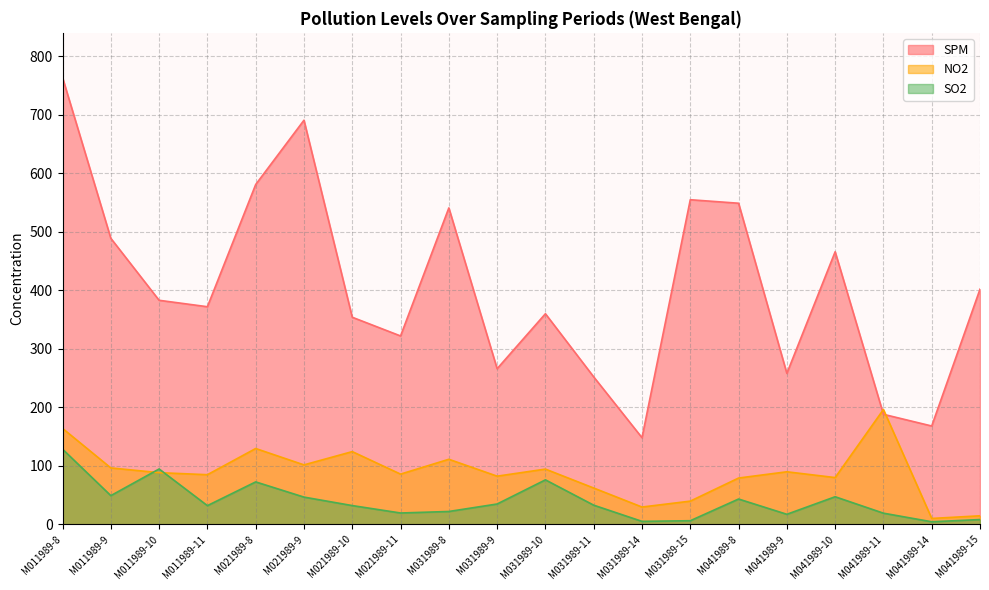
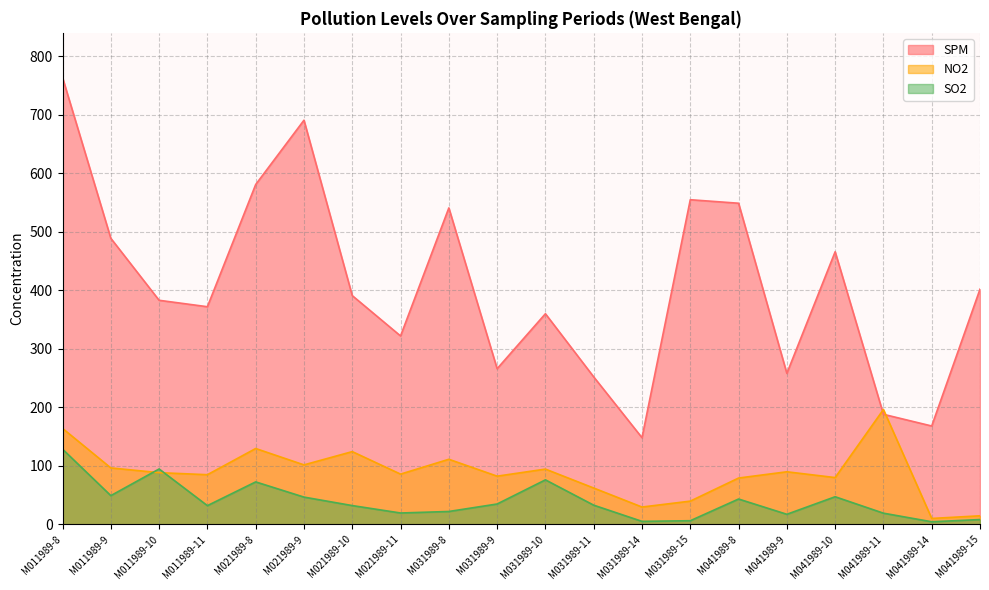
  {
    "SPM": {
      "M011989-8": 760,
      "M011989-9": 490,
      "M011989-10": 380,
      "M011989-11": 370,
      "M021989-8": 580,
      "M021989-9": 690,
-     "M021989-10": 350,
+     "M021989-10": 390,
      "M021989-11": 320,
      "M031989-8": 540,
      "M031989-9": 270,
      "M031989-10": 360,
      "M031989-11": 250,
      "M031989-14": 150,
      "M031989-15": 560,
      "M041989-8": 550,
      "M041989-9": 260,
      "M041989-10": 470,
      "M041989-11": 190,
      "M041989-14": 170,
      "M041989-15": 400
    },
    "NO2": {
      "M011989-8": 160,
      "M011989-9": 100,
      "M011989-10": 90,
      "M011989-11": 80,
      "M021989-8": 130,
      "M021989-9": 100,
      "M021989-10": 120,
      "M021989-11": 90,
      "M031989-8": 110,
      "M031989-9": 80,
      "M031989-10": 90,
      "M031989-11": 60,
      "M031989-14": 30,
      "M031989-15": 40,
      "M041989-8": 80,
      "M041989-9": 90,
      "M041989-10": 80,
      "M041989-11": 200,
      "M041989-14": 10,
      "M041989-15": 10
    },
    "SO2": {
      "M011989-8": 130,
      "M011989-9": 50,
      "M011989-10": 90,
      "M011989-11": 30,
      "M021989-8": 70,
      "M021989-9": 50,
      "M021989-10": 30,
      "M021989-11": 20,
      "M031989-8": 20,
      "M031989-9": 30,
      "M031989-10": 80,
      "M031989-11": 30,
      "M031989-14": 0,
      "M031989-15": 10,
      "M041989-8": 40,
      "M041989-9": 20,
      "M041989-10": 50,
      "M041989-11": 20,
      "M041989-14": 0,
      "M041989-15": 10
    }
  }
